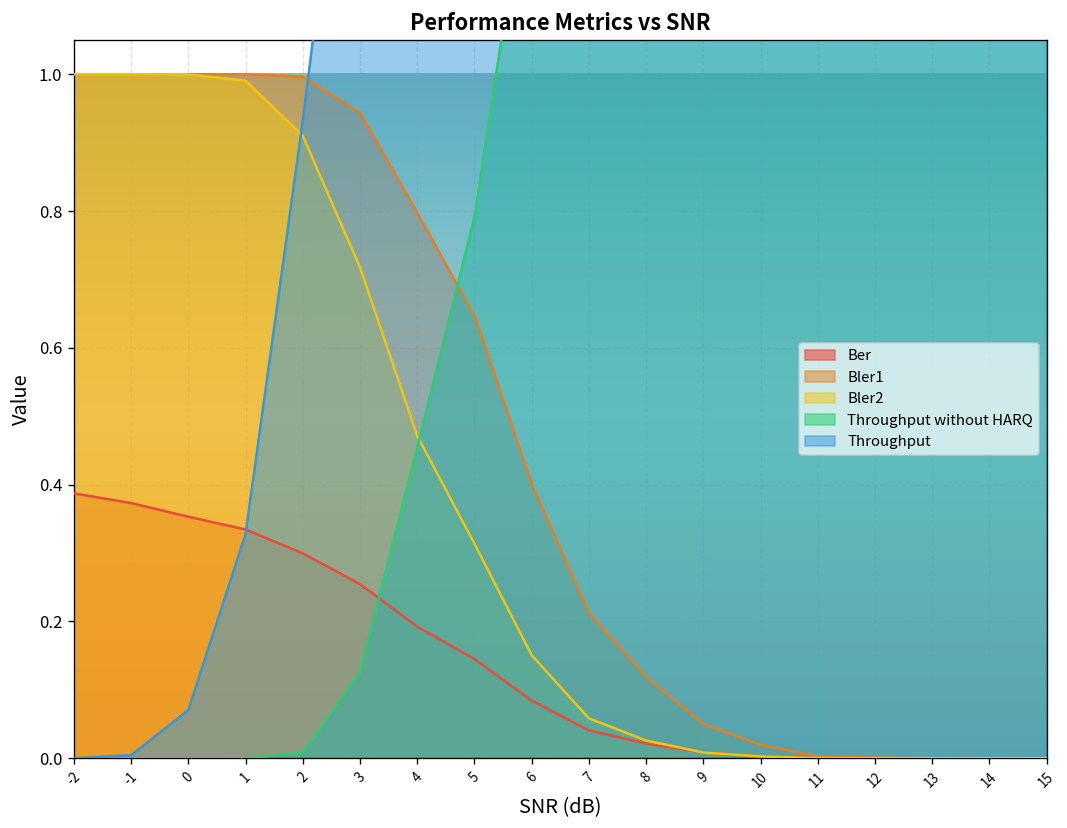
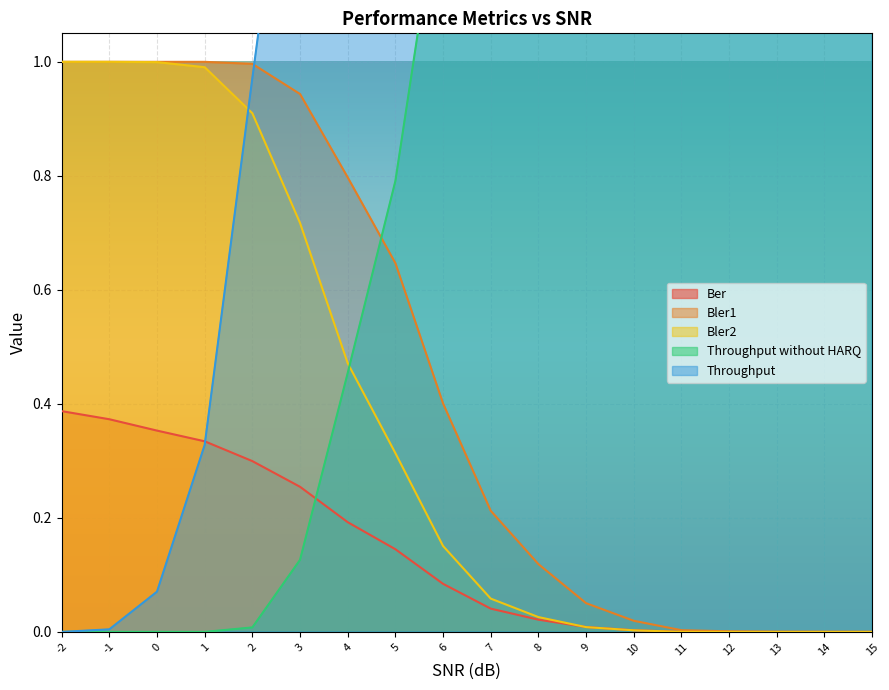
  {
    "Throughput without HARQ": {
      "-1": 0.00,
      "0": 0.00,
      "1": 0.00,
      "2": 0.01,
      "3": 0.13,
      "4": 0.45,
      "5": 0.79
    },
    "Throughput": {
      "-1": 0.00,
      "0": 0.07,
      "1": 0.33,
-     "2": 0.93
+     "2": 0.97
    }
  }
